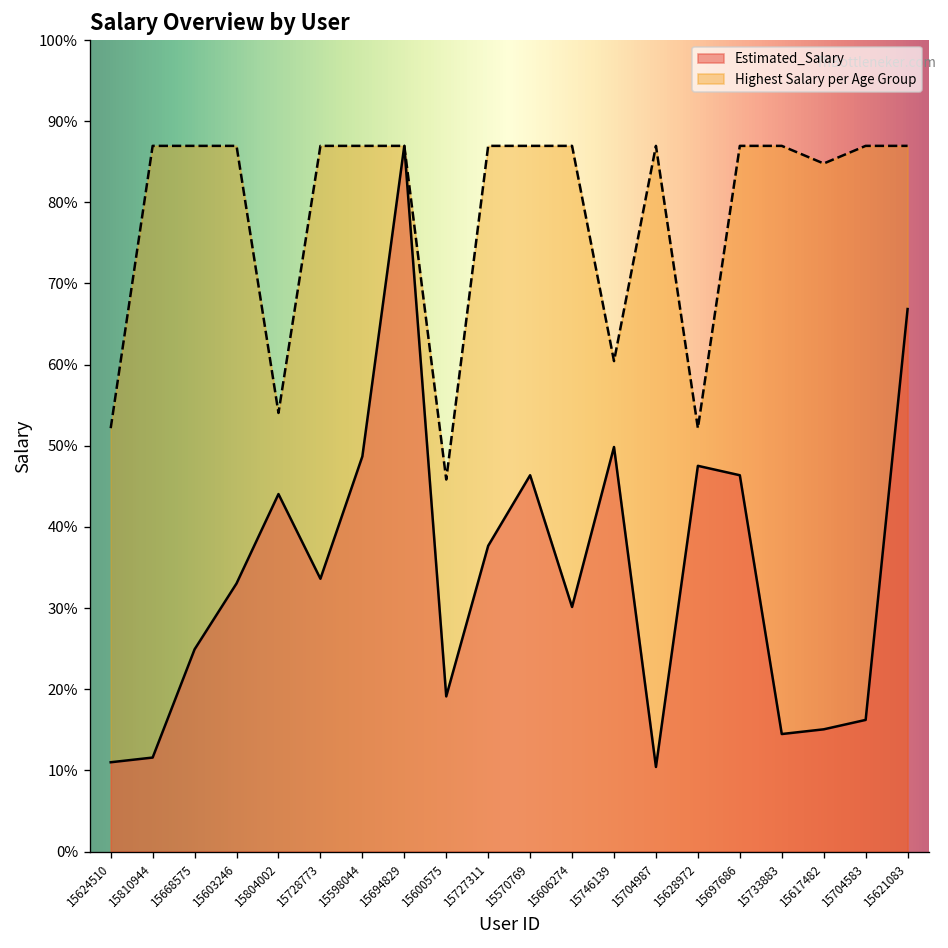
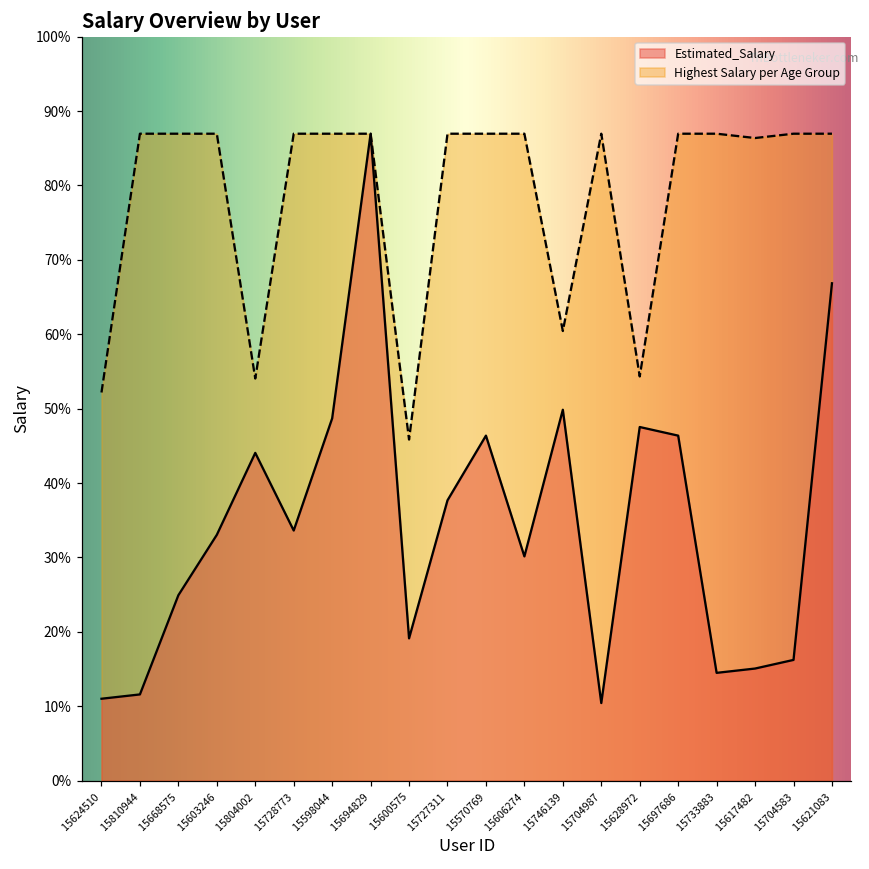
  {
    "Estimated_Salary": {
      "15624510": "11%",
      "15810944": "12%",
      "15668575": "25%",
      "15603246": "33%",
      "15804002": "44%",
      "15728773": "34%",
      "15598044": "49%",
      "15600575": "19%",
      "15727311": "38%",
      "15570769": "46%",
      "15606274": "30%",
      "15746139": "50%",
      "15704987": "10%",
      "15628972": "48%",
      "15697686": "46%",
      "15733883": "14%",
      "15617482": "15%",
      "15704583": "16%",
      "15621083": "67%"
    },
    "Highest Salary per Age Group": {
      "15624510": "52%",
      "15810944": "87%",
      "15668575": "87%",
      "15603246": "87%",
      "15804002": "54%",
      "15728773": "87%",
      "15598044": "87%",
      "15600575": "46%",
      "15727311": "87%",
      "15570769": "87%",
      "15606274": "87%",
      "15746139": "60%",
      "15704987": "87%",
-     "15628972": "52%",
+     "15628972": "54%",
      "15697686": "87%",
      "15733883": "87%",
-     "15617482": "85%",
+     "15617482": "86%",
      "15704583": "87%",
      "15621083": "87%"
    }
  }
